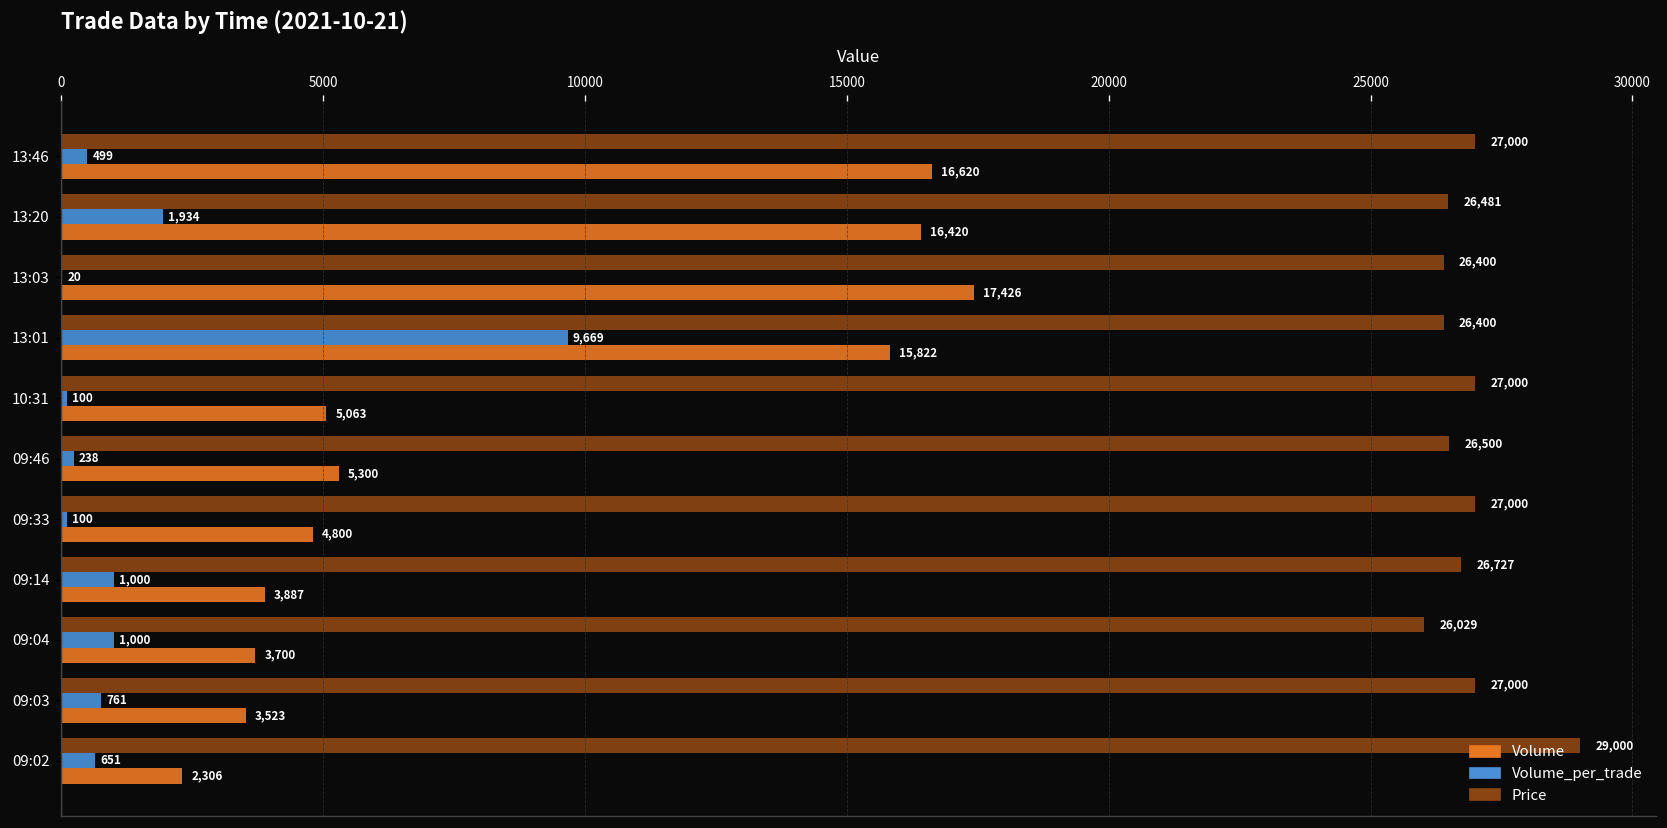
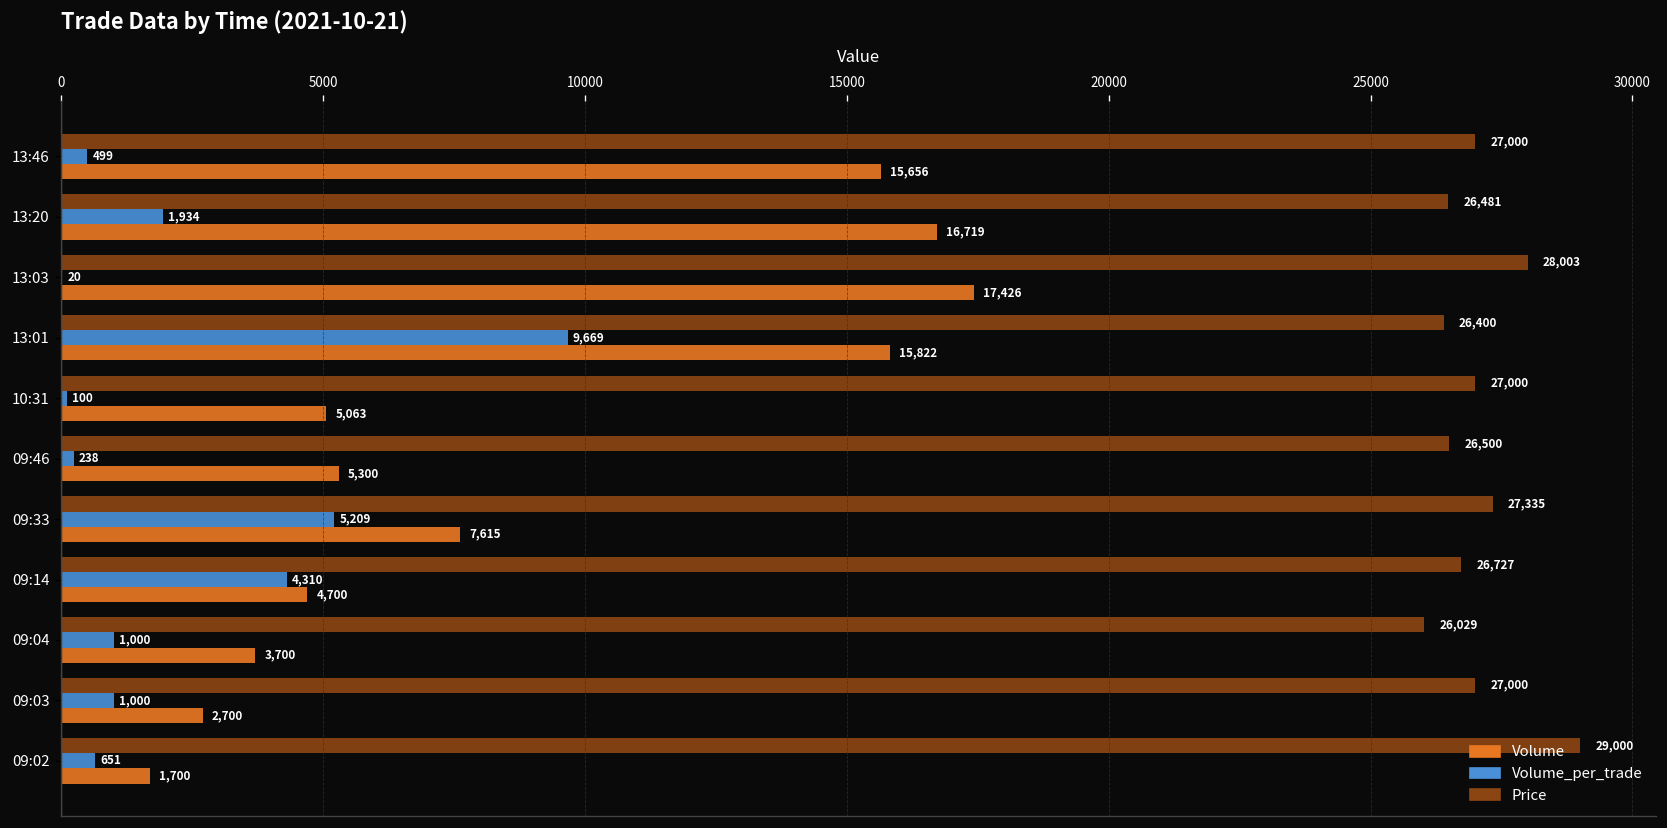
  {
    "Volume": {
-     "13:46": "16,620",
-     "13:20": "16,420",
+     "13:46": "15,656",
+     "13:20": "16,719",
      "13:03": "17,426",
      "13:01": "15,822",
      "10:31": "5,063",
      "09:46": "5,300",
-     "09:33": "4,800",
-     "09:14": "3,887",
+     "09:33": "7,615",
+     "09:14": "4,700",
      "09:04": "3,700",
-     "09:03": "3,523",
-     "09:02": "2,306"
+     "09:03": "2,700",
+     "09:02": "1,700"
    },
    "Volume_per_trade": {
      "13:46": "499",
      "13:20": "1,934",
      "13:03": "20",
      "13:01": "9,669",
      "10:31": "100",
      "09:46": "238",
-     "09:33": "100",
-     "09:14": "1,000",
+     "09:33": "5,209",
+     "09:14": "4,310",
      "09:04": "1,000",
-     "09:03": "761",
+     "09:03": "1,000",
      "09:02": "651"
    },
    "Price": {
      "13:46": "27,000",
      "13:20": "26,481",
-     "13:03": "26,400",
+     "13:03": "28,003",
      "13:01": "26,400",
      "10:31": "27,000",
      "09:46": "26,500",
-     "09:33": "27,000",
+     "09:33": "27,335",
      "09:14": "26,727",
      "09:04": "26,029",
      "09:03": "27,000",
      "09:02": "29,000"
    }
  }
